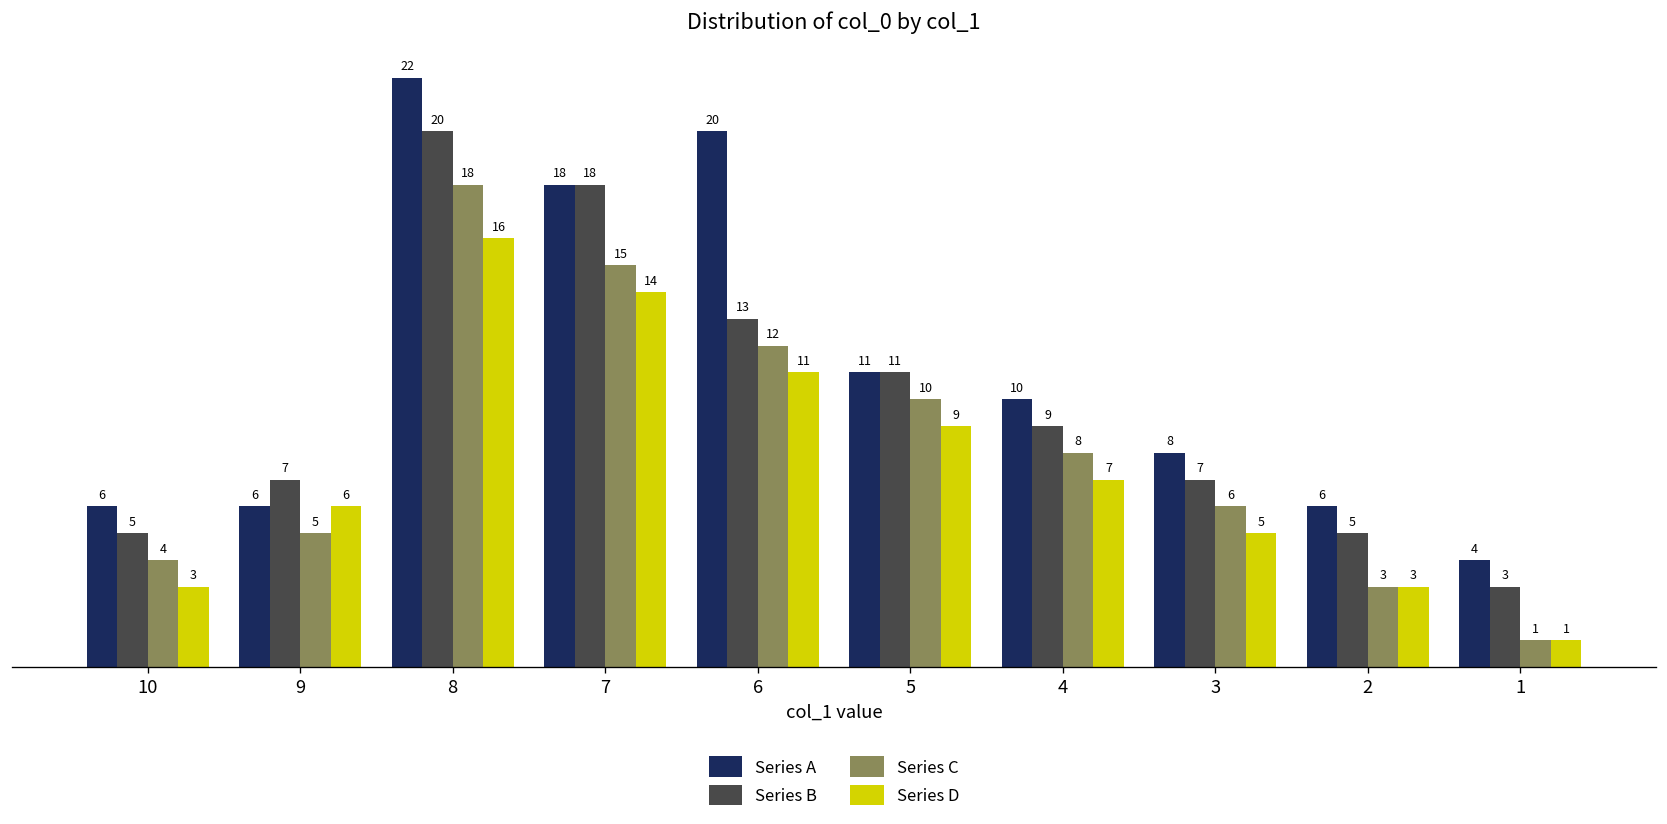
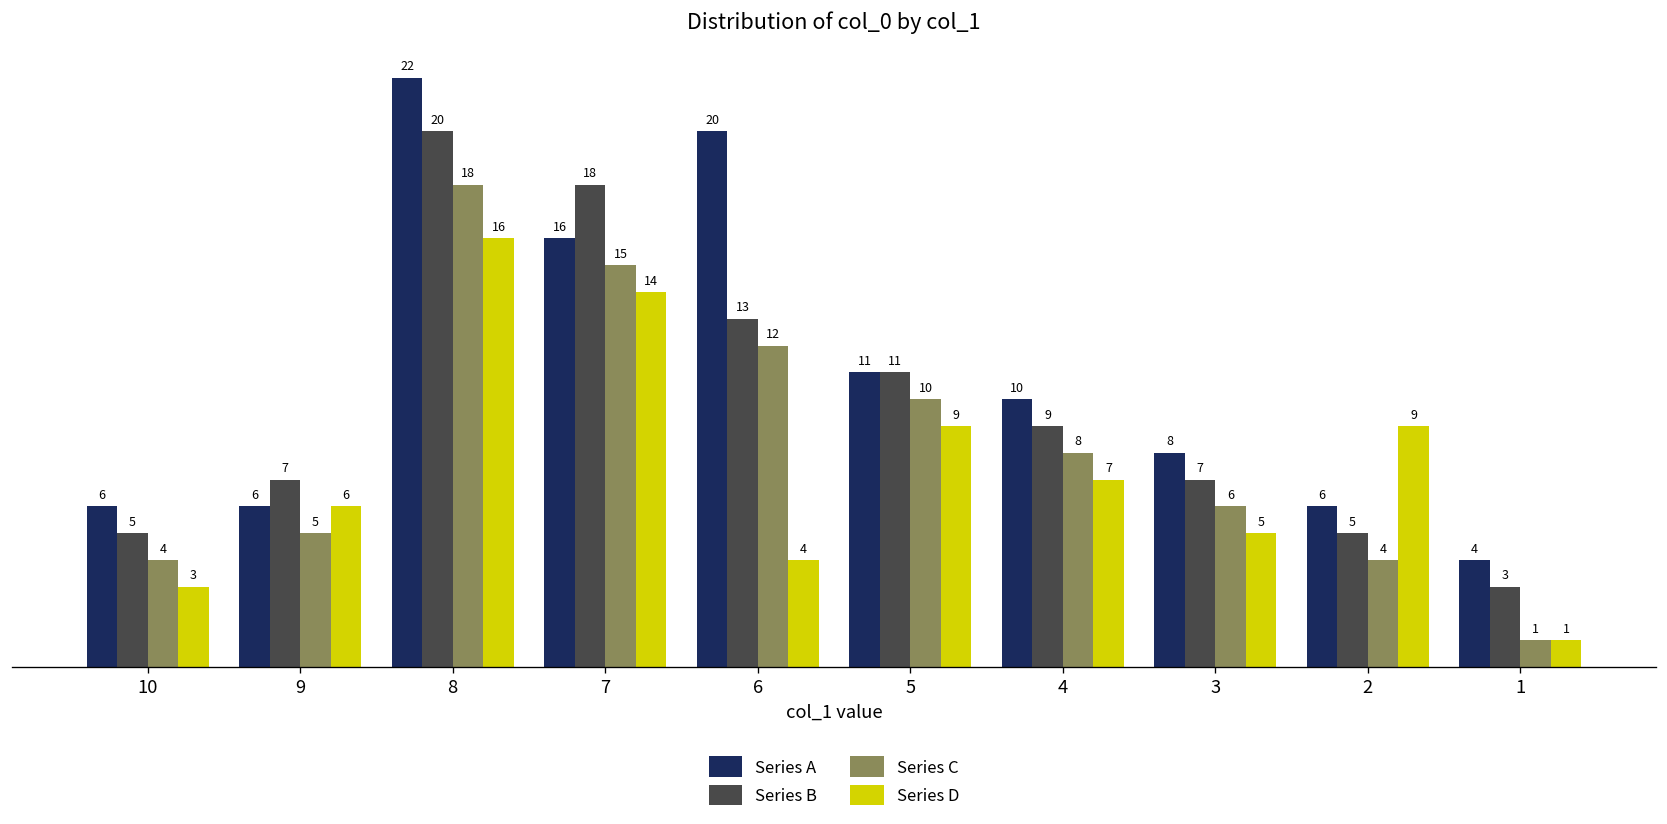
  {
    "Series A": {
      "10": 6,
      "9": 6,
      "8": 22,
-     "7": 18,
+     "7": 16,
      "6": 20,
      "5": 11,
      "4": 10,
      "3": 8,
      "2": 6,
      "1": 4
    },
    "Series B": {
      "10": 5,
      "9": 7,
      "8": 20,
      "7": 18,
      "6": 13,
      "5": 11,
      "4": 9,
      "3": 7,
      "2": 5,
      "1": 3
    },
    "Series C": {
      "10": 4,
      "9": 5,
      "8": 18,
      "7": 15,
      "6": 12,
      "5": 10,
      "4": 8,
      "3": 6,
-     "2": 3,
+     "2": 4,
      "1": 1
    },
    "Series D": {
      "10": 3,
      "9": 6,
      "8": 16,
      "7": 14,
-     "6": 11,
+     "6": 4,
      "5": 9,
      "4": 7,
      "3": 5,
-     "2": 3,
+     "2": 9,
      "1": 1
    }
  }
